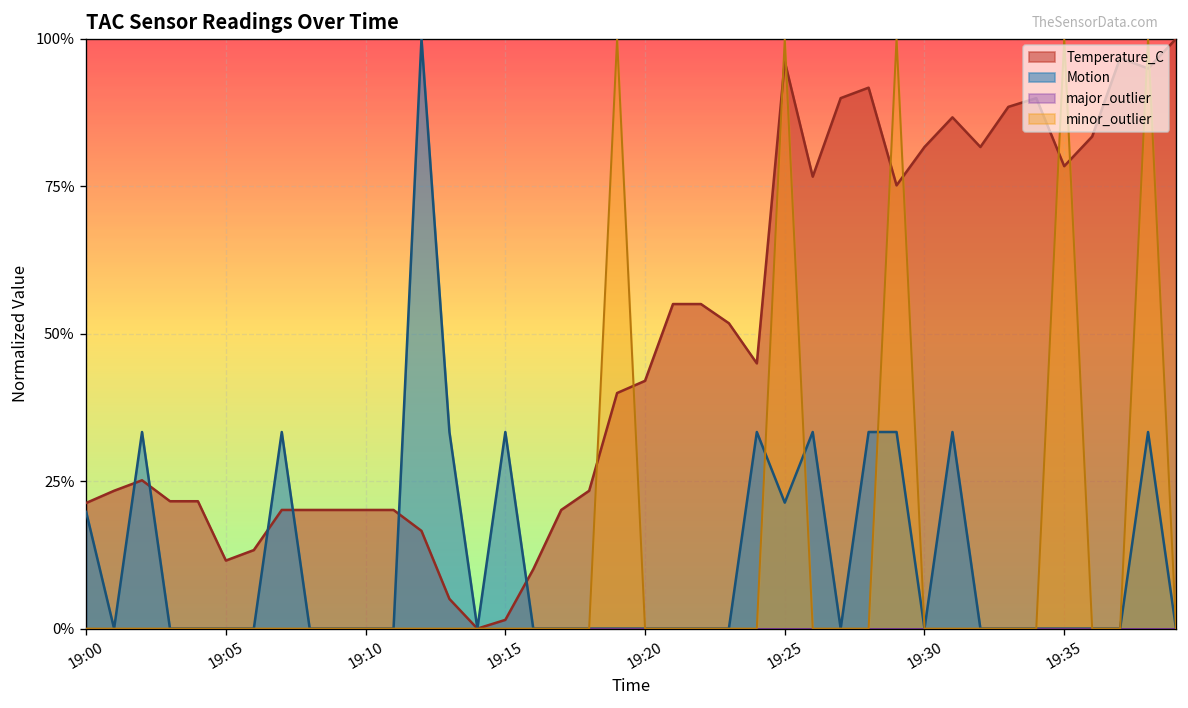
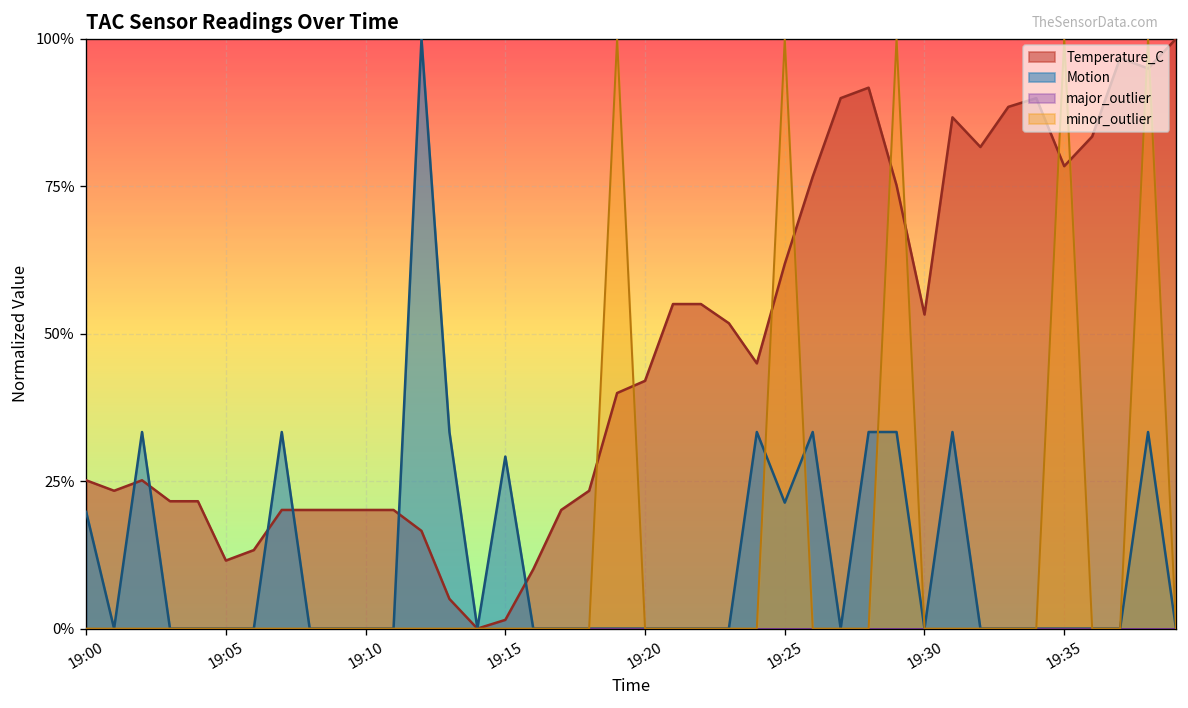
  {
    "Temperature_C": {
-     "19:00": "21%",
+     "19:00": "25%",
      "19:05": "12%",
      "19:10": "20%",
      "19:15": "1%",
      "19:20": "42%",
-     "19:25": "96%",
-     "19:30": "82%",
+     "19:25": "62%",
+     "19:30": "53%",
      "19:35": "78%"
    },
    "Motion": {
      "19:00": "20%",
-     "19:15": "33%",
+     "19:15": "29%",
      "19:25": "21%"
    },
    "major_outlier": {
      "19:25": "0%"
    },
    "minor_outlier": {
      "19:25": "100%",
      "19:35": "100%"
    }
  }
